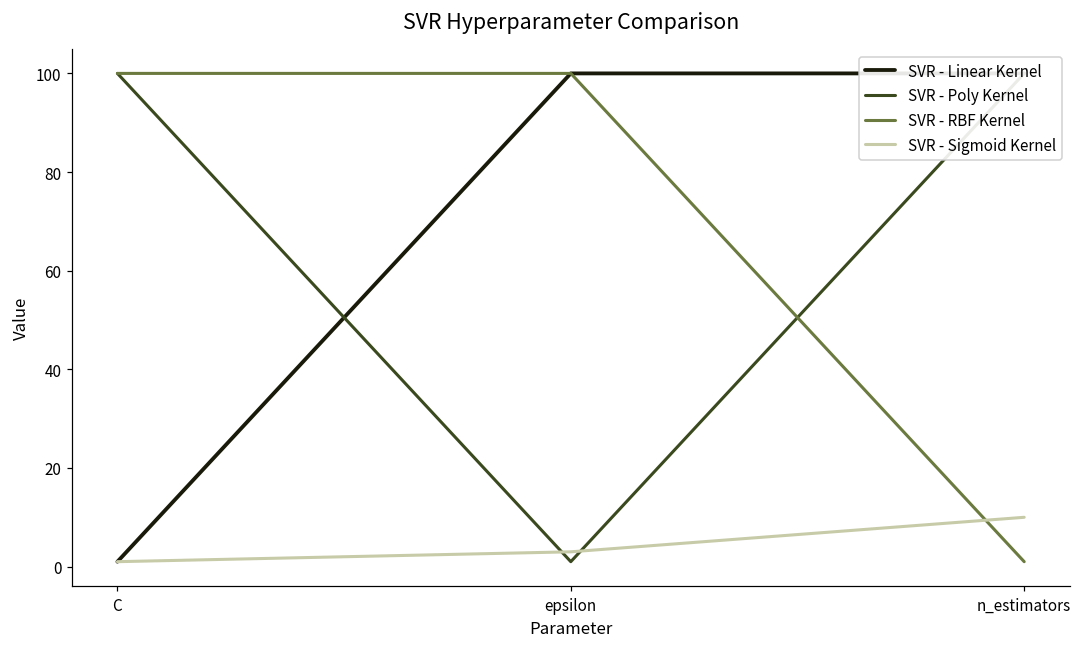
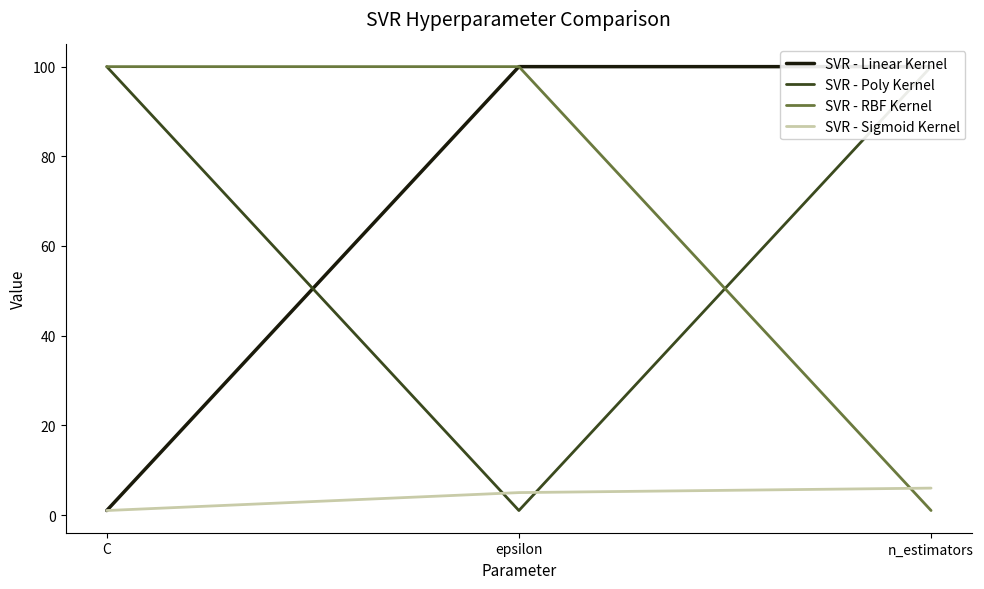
  {
    "SVR - Poly Kernel": {
      "epsilon": 1
    },
    "SVR - RBF Kernel": {
      "n_estimators": 1
    },
    "SVR - Sigmoid Kernel": {
-     "epsilon": 3,
-     "n_estimators": 10
+     "epsilon": 5,
+     "n_estimators": 6
    }
  }
